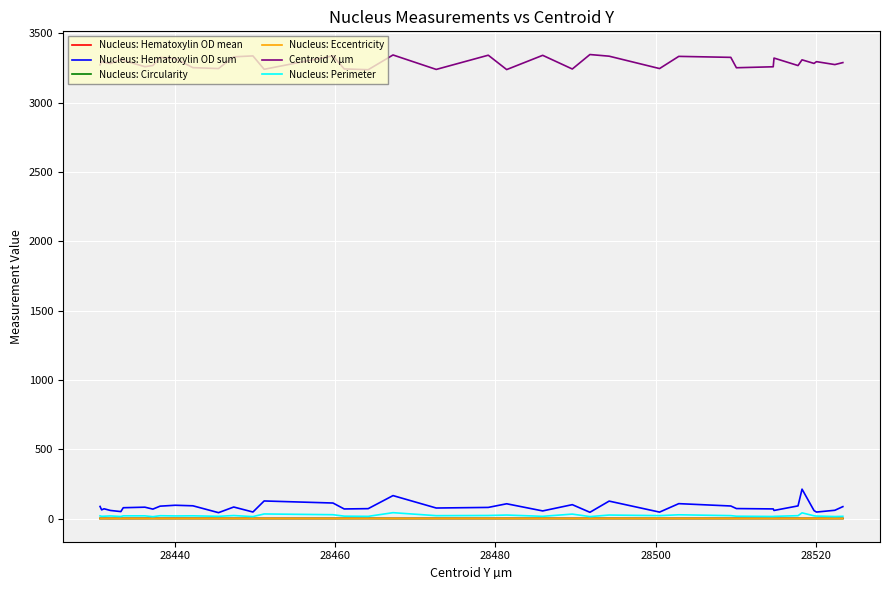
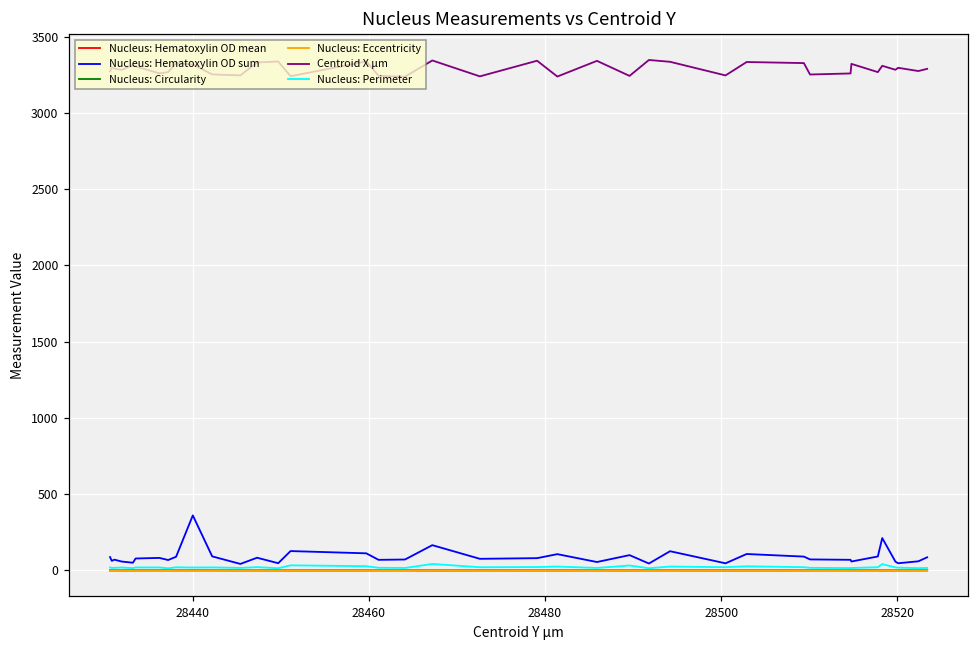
  {
    "Nucleus: Eccentricity": {
      "28440": 0
    },
    "Nucleus: Hematoxylin OD sum": {
-     "28440": 100
+     "28440": 360
    },
    "Nucleus: Perimeter": {
      "28440": 20
    }
  }
